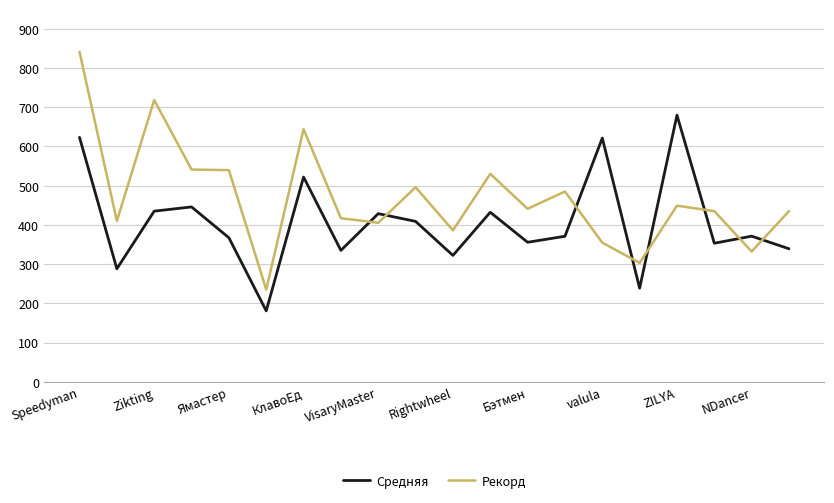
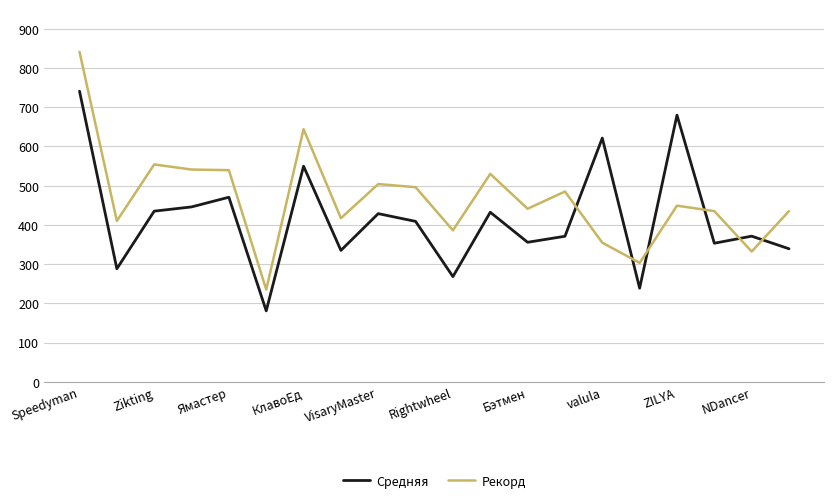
  {
    "Средняя": {
-     "Speedyman": 620,
+     "Speedyman": 740,
      "Zikting": 430,
-     "Ямастер": 370,
-     "КлавоЕд": 520,
+     "Ямастер": 470,
+     "КлавоЕд": 550,
      "VisaryMaster": 430,
-     "Rightwheel": 320,
+     "Rightwheel": 270,
      "Бэтмен": 360,
      "valula": 620,
      "ZILYA": 680,
      "NDancer": 370
    },
    "Рекорд": {
      "Speedyman": 840,
-     "Zikting": 720,
+     "Zikting": 550,
      "Ямастер": 540,
      "КлавоЕд": 640,
-     "VisaryMaster": 410,
+     "VisaryMaster": 500,
      "Rightwheel": 390,
      "Бэтмен": 440,
      "valula": 350,
      "ZILYA": 450,
      "NDancer": 330
    }
  }
